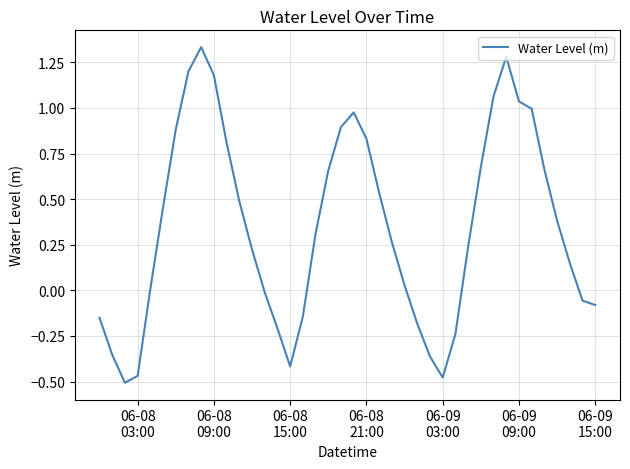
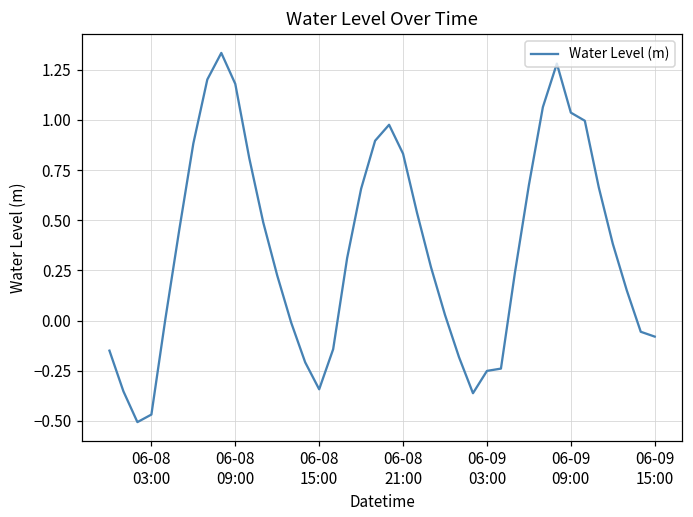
  {
    "06-08 03:00": -0.47,
    "06-08 09:00": 1.18,
-   "06-08 15:00": -0.42,
+   "06-08 15:00": -0.34,
    "06-08 21:00": 0.83,
-   "06-09 03:00": -0.48,
+   "06-09 03:00": -0.25,
    "06-09 09:00": 1.04,
    "06-09 15:00": -0.08
  }
